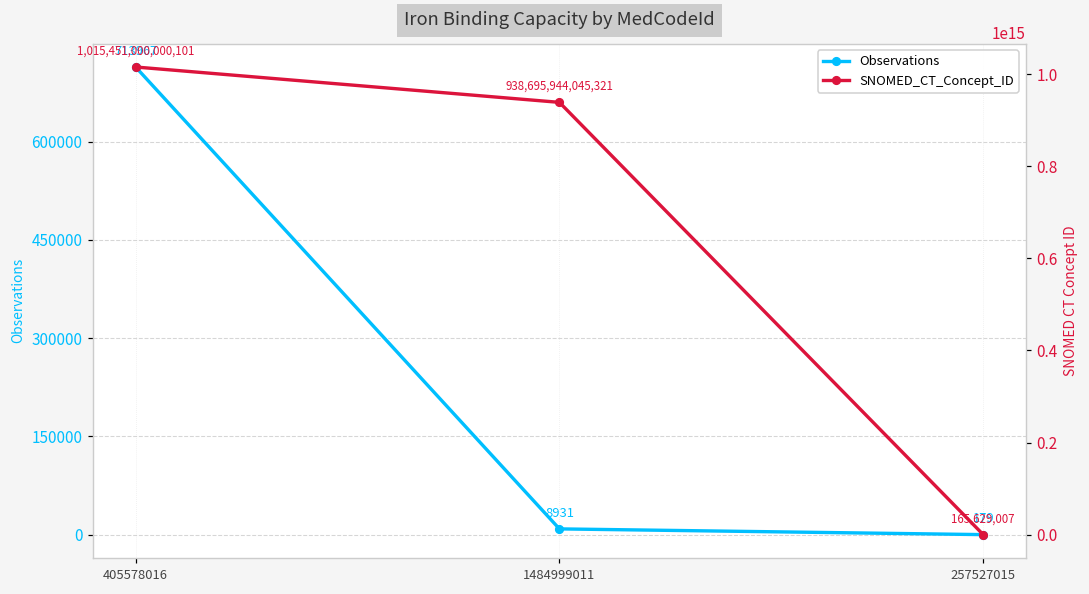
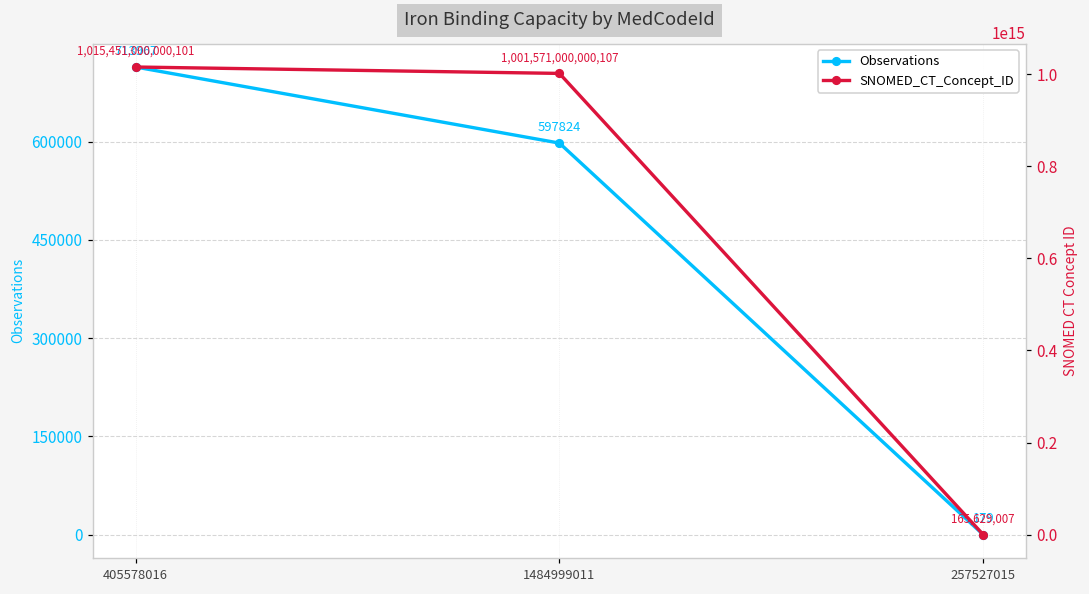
  {
    "Observations": {
-     "1484999011": "8931"
+     "1484999011": "597824"
    },
    "SNOMED_CT_Concept_ID": {
-     "1484999011": "938,695,944,045,321"
+     "1484999011": "1,001,571,000,000,107"
    }
  }
